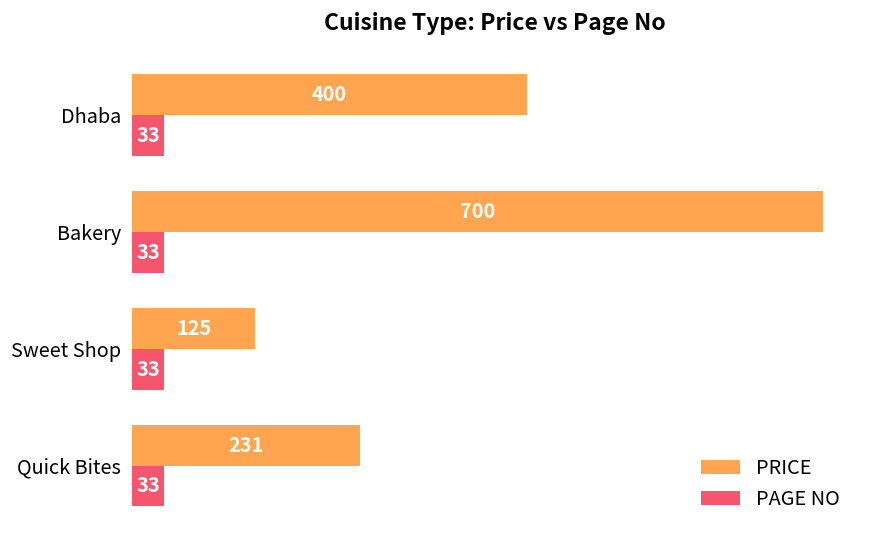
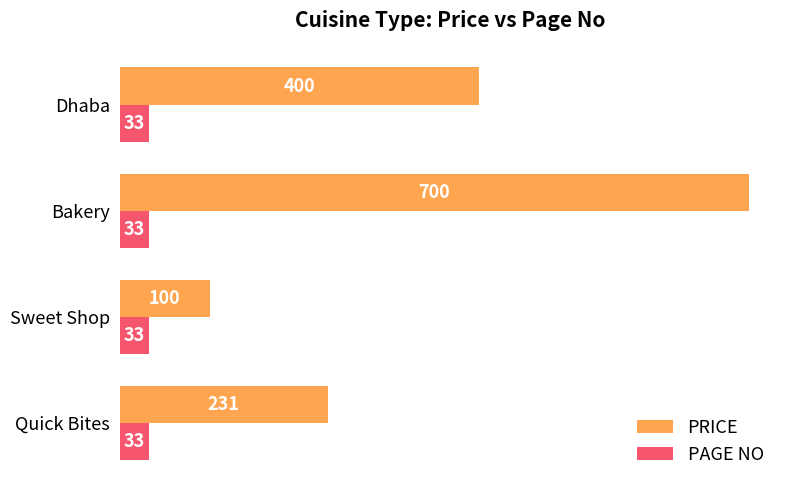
  {
    "PRICE": {
      "Dhaba": 400,
      "Bakery": 700,
-     "Sweet Shop": 125,
+     "Sweet Shop": 100,
      "Quick Bites": 231
    },
    "PAGE NO": {
      "Dhaba": 33,
      "Bakery": 33,
      "Sweet Shop": 33,
      "Quick Bites": 33
    }
  }
